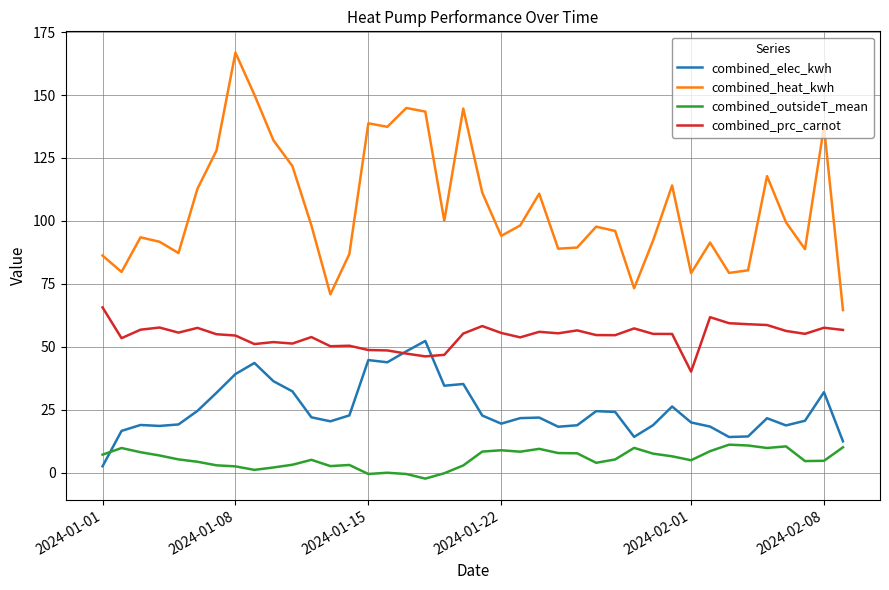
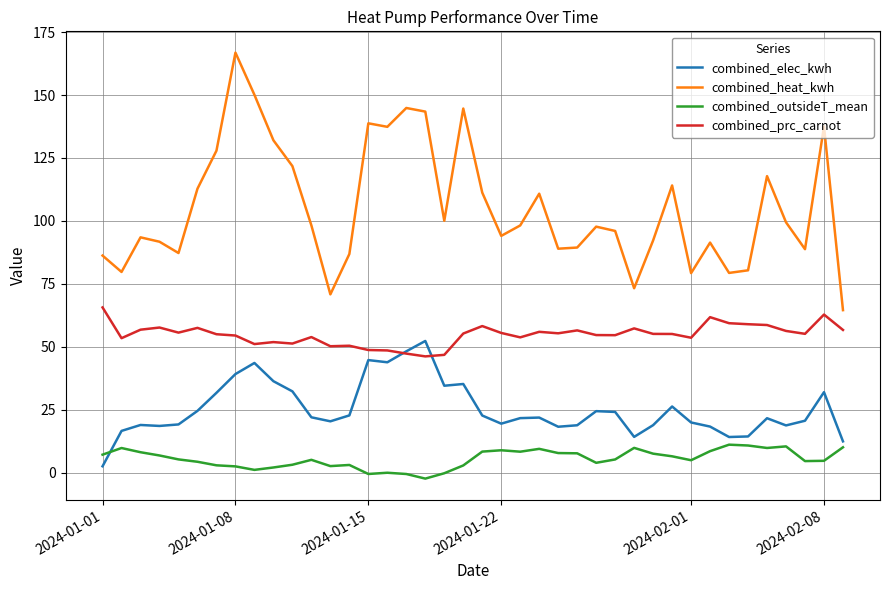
  {
    "combined_elec_kwh": {
      "2024-01-01": 3,
      "2024-01-08": 39,
      "2024-01-15": 45,
      "2024-01-22": 19,
      "2024-02-01": 20,
      "2024-02-08": 32
    },
    "combined_heat_kwh": {
      "2024-01-01": 86,
      "2024-01-08": 167,
      "2024-01-15": 139,
      "2024-01-22": 94,
      "2024-02-01": 79
    },
    "combined_outsideT_mean": {
      "2024-01-01": 7,
      "2024-01-08": 3,
      "2024-01-15": -1,
      "2024-01-22": 9,
      "2024-02-01": 5,
      "2024-02-08": 5
    },
    "combined_prc_carnot": {
      "2024-01-01": 66,
      "2024-01-08": 54,
      "2024-01-15": 49,
      "2024-01-22": 55,
-     "2024-02-01": 40,
-     "2024-02-08": 58
+     "2024-02-01": 54,
+     "2024-02-08": 63
    }
  }
